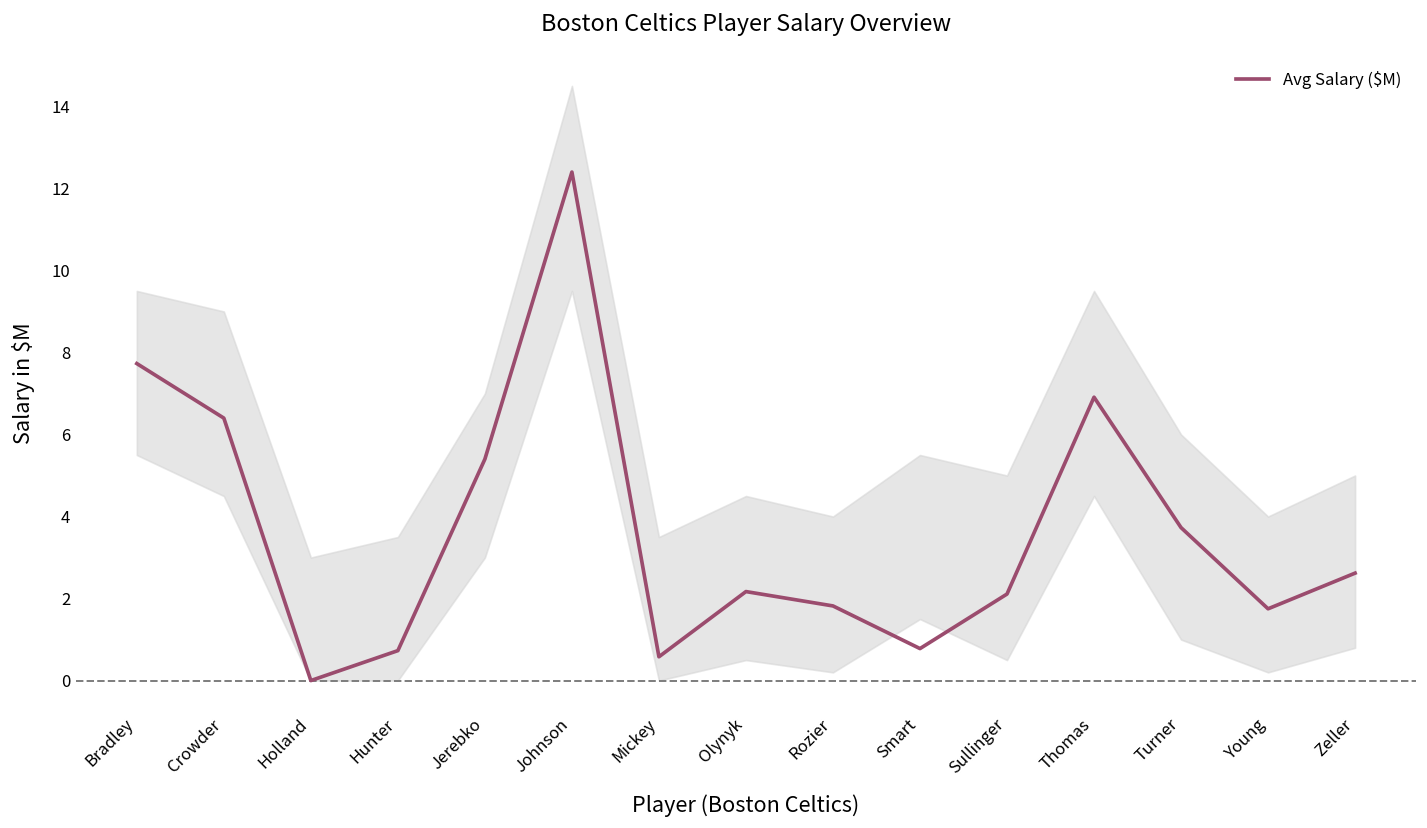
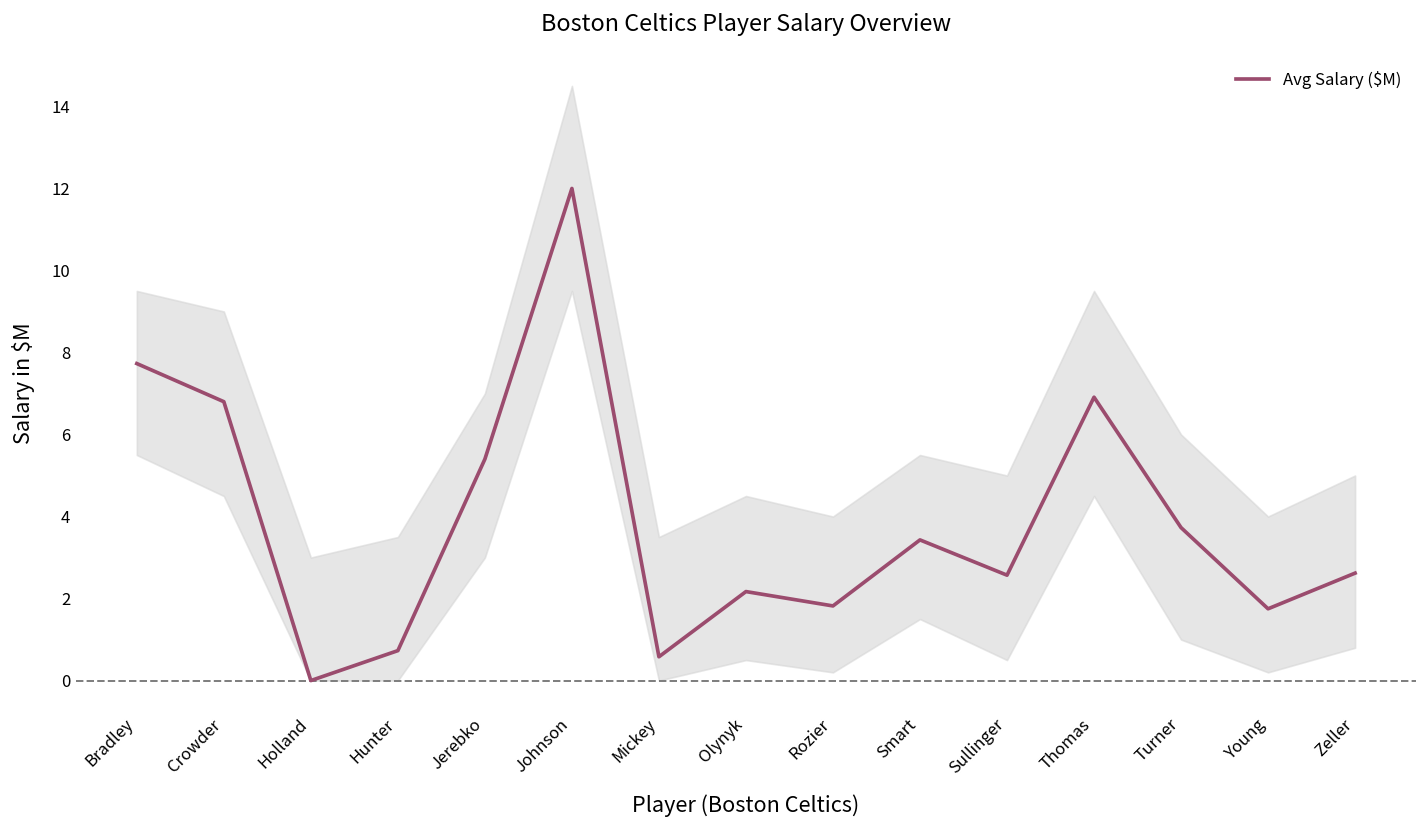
  {
    "Avg Salary ($M)": {
      "Bradley": 7.7,
-     "Crowder": 6.4,
+     "Crowder": 6.8,
      "Holland": 0.0,
      "Hunter": 0.7,
      "Jerebko": 5.4,
-     "Johnson": 12.4,
+     "Johnson": 12.0,
      "Mickey": 0.6,
      "Olynyk": 2.2,
      "Rozier": 1.8,
-     "Smart": 0.8,
-     "Sullinger": 2.1,
+     "Smart": 3.4,
+     "Sullinger": 2.6,
      "Thomas": 6.9,
      "Turner": 3.7,
      "Young": 1.8,
      "Zeller": 2.6
    }
  }
